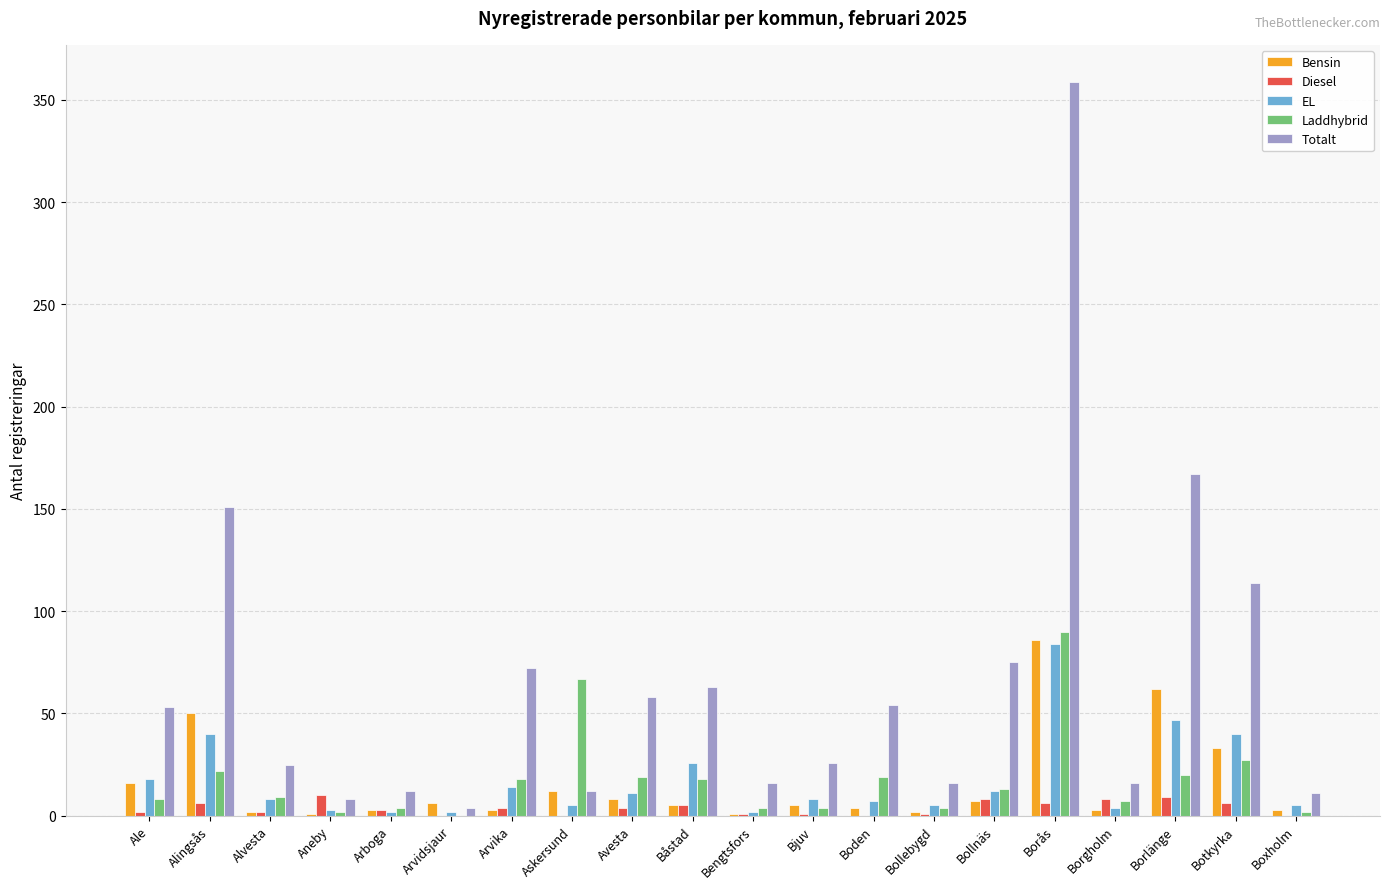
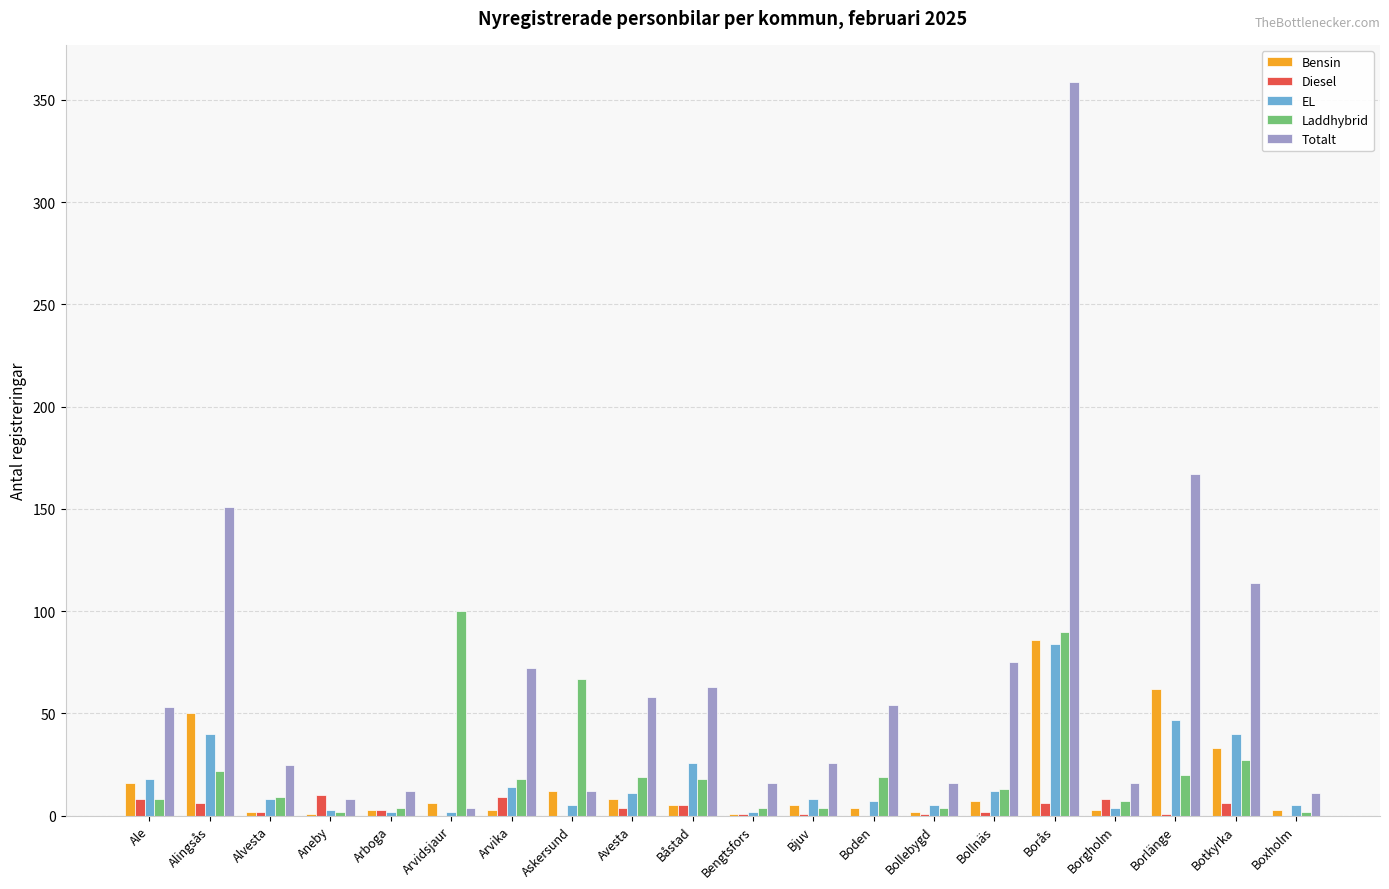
  {
    "Bensin": {
      "Ale": 16,
      "Alingsås": 50,
      "Alvesta": 2,
      "Arboga": 3,
      "Arvidsjaur": 6,
      "Arvika": 3,
      "Askersund": 12,
      "Avesta": 8,
      "Båstad": 5,
      "Bjuv": 5,
      "Boden": 4,
      "Bollebygd": 2,
      "Bollnäs": 7,
      "Borås": 86,
      "Borgholm": 3,
      "Borlänge": 62,
      "Botkyrka": 33,
      "Boxholm": 3
    },
    "Diesel": {
-     "Ale": 2,
+     "Ale": 8,
      "Alingsås": 6,
      "Alvesta": 2,
      "Aneby": 10,
      "Arboga": 3,
      "Arvidsjaur": 0,
-     "Arvika": 4,
+     "Arvika": 9,
      "Askersund": 0,
      "Avesta": 4,
      "Båstad": 5,
      "Boden": 0,
-     "Bollnäs": 8,
+     "Bollnäs": 2,
      "Borås": 6,
      "Borgholm": 8,
-     "Borlänge": 9,
+     "Borlänge": 1,
      "Botkyrka": 6,
      "Boxholm": 0
    },
    "Laddhybrid": {
      "Ale": 8,
      "Alingsås": 22,
      "Alvesta": 9,
      "Aneby": 2,
      "Arboga": 4,
-     "Arvidsjaur": 0,
+     "Arvidsjaur": 100,
      "Arvika": 18,
      "Askersund": 67,
      "Avesta": 19,
      "Båstad": 18,
      "Bengtsfors": 4,
      "Bjuv": 4,
      "Boden": 19,
      "Bollebygd": 4,
      "Bollnäs": 13,
      "Borås": 90,
      "Borgholm": 7,
      "Borlänge": 20,
      "Botkyrka": 27,
      "Boxholm": 2
    }
  }
